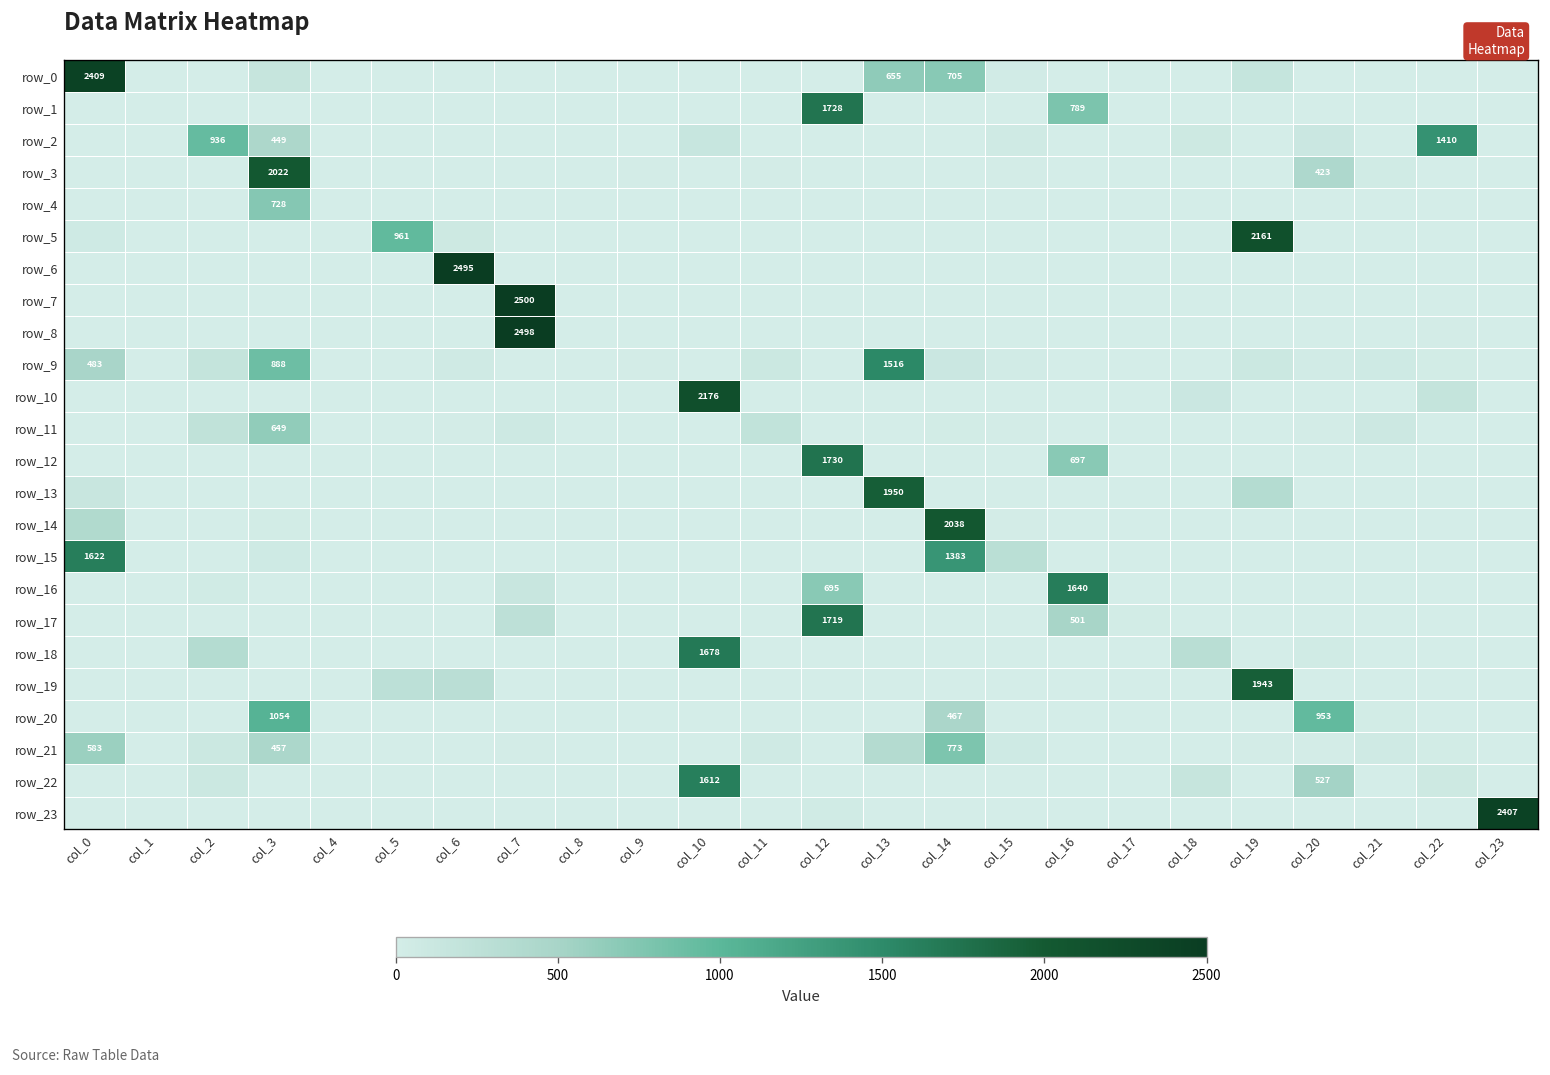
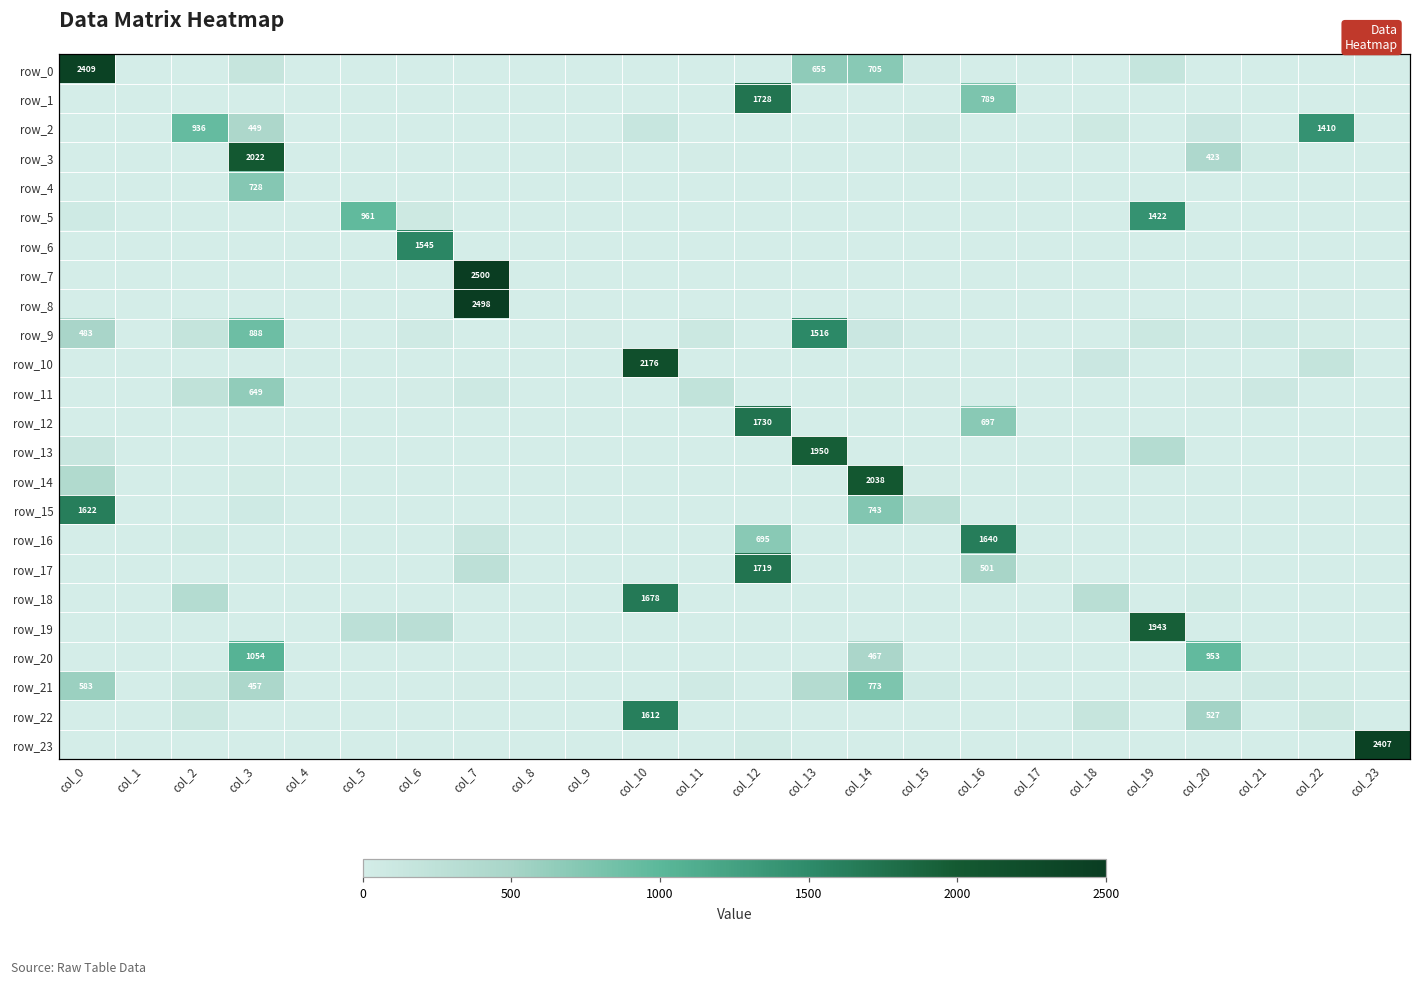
  {
    "row_0": {
      "col_0": 2409,
      "col_13": 655,
      "col_14": 705
    },
    "row_1": {
      "col_12": 1728,
      "col_16": 789
    },
    "row_2": {
      "col_2": 936,
      "col_3": 449,
      "col_22": 1410
    },
    "row_3": {
      "col_3": 2022,
      "col_20": 423
    },
    "row_4": {
      "col_3": 728
    },
    "row_5": {
      "col_5": 961,
-     "col_19": 2161
+     "col_19": 1422
    },
    "row_6": {
-     "col_6": 2495
+     "col_6": 1545
    },
    "row_7": {
      "col_7": 2500
    },
    "row_8": {
      "col_7": 2498
    },
    "row_9": {
      "col_0": 483,
      "col_3": 888,
      "col_13": 1516
    },
    "row_10": {
      "col_10": 2176
    },
    "row_11": {
      "col_3": 649
    },
    "row_12": {
      "col_12": 1730,
      "col_16": 697
    },
    "row_13": {
      "col_13": 1950
    },
    "row_14": {
      "col_14": 2038
    },
    "row_15": {
      "col_0": 1622,
-     "col_14": 1383
+     "col_14": 743
    },
    "row_16": {
      "col_12": 695,
      "col_16": 1640
    },
    "row_17": {
      "col_12": 1719,
      "col_16": 501
    },
    "row_18": {
      "col_10": 1678
    },
    "row_19": {
      "col_19": 1943
    },
    "row_20": {
      "col_3": 1054,
      "col_14": 467,
      "col_20": 953
    },
    "row_21": {
      "col_0": 583,
      "col_3": 457,
      "col_14": 773
    },
    "row_22": {
      "col_10": 1612,
      "col_20": 527
    },
    "row_23": {
      "col_23": 2407
    }
  }
